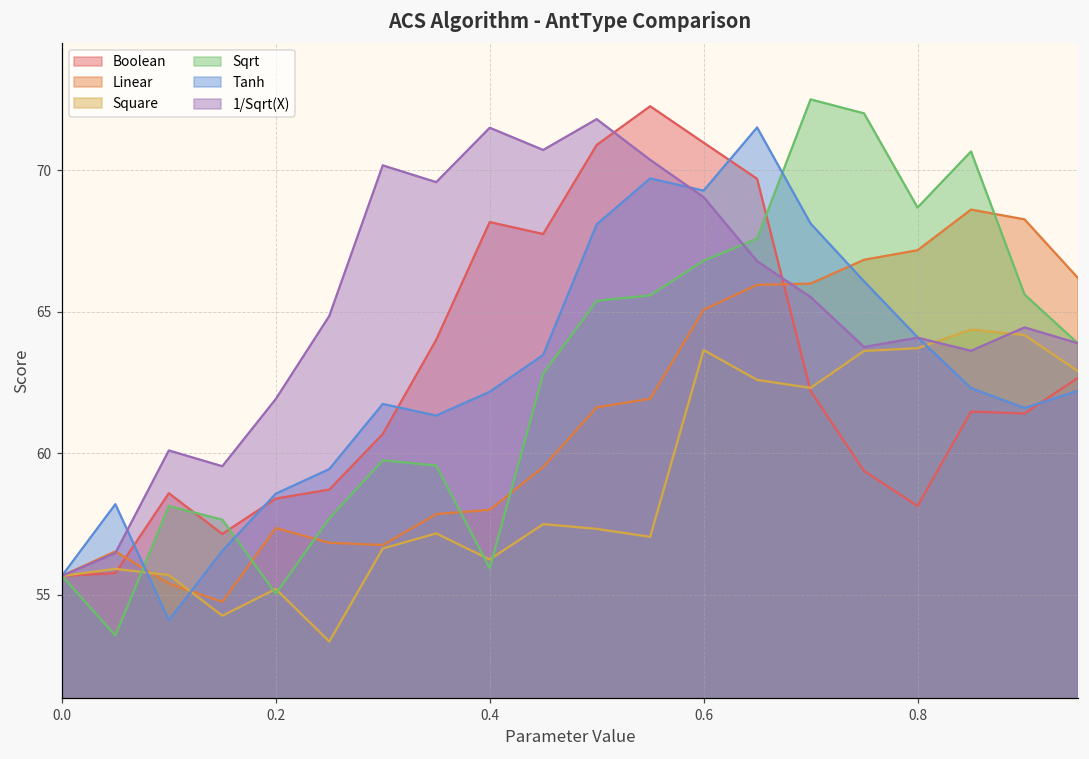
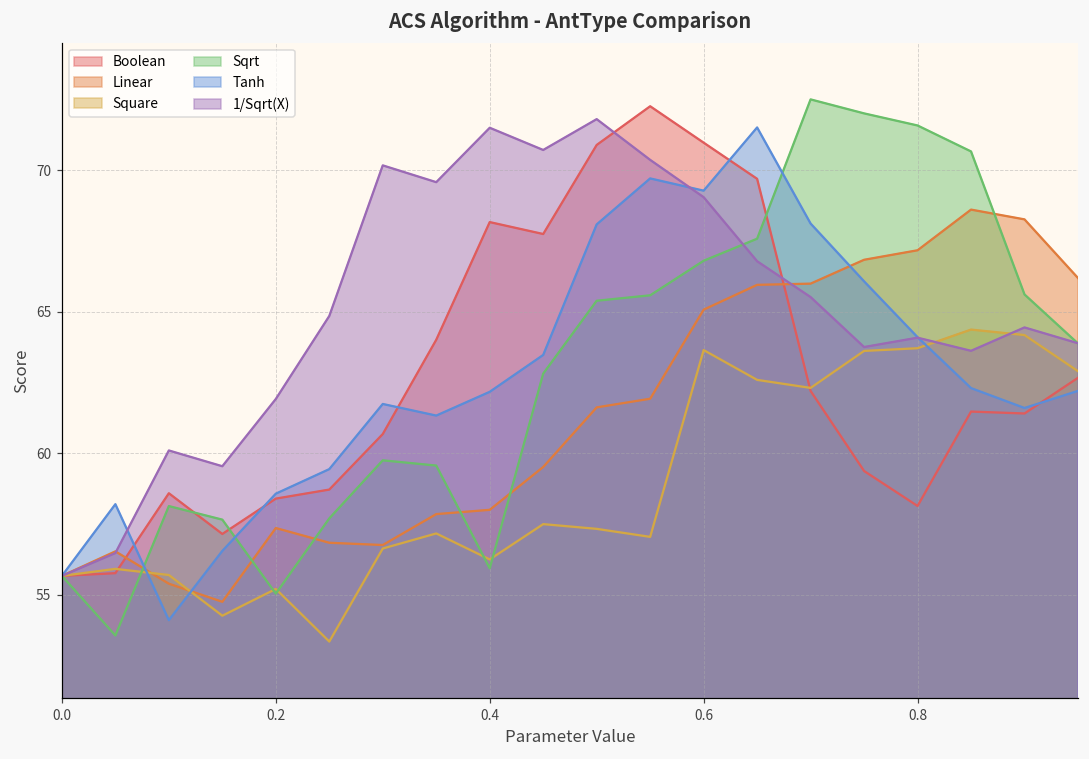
  {
    "Sqrt": {
      "0.2": 55.0,
      "0.4": 55.9,
      "0.6": 66.8,
-     "0.8": 68.7
+     "0.8": 71.6
    }
  }
